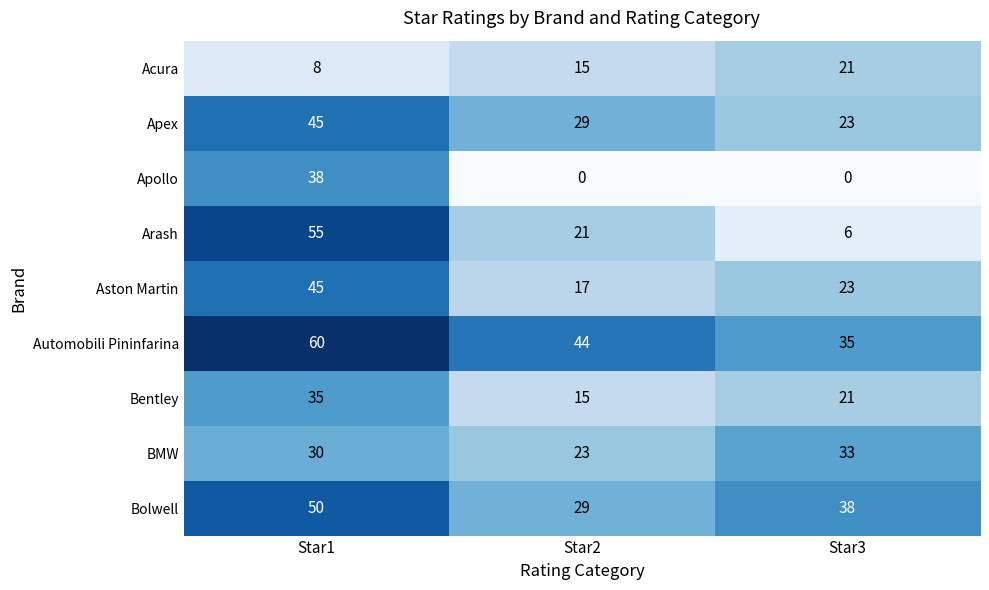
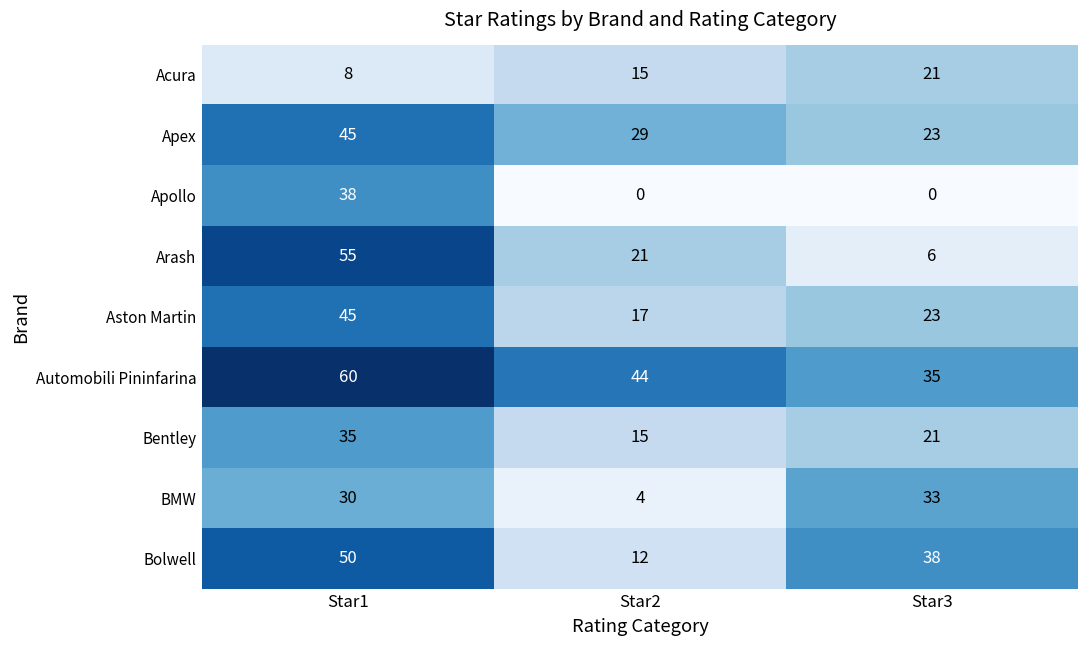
  {
    "Acura": {
      "Star1": 8,
      "Star2": 15,
      "Star3": 21
    },
    "Apex": {
      "Star1": 45,
      "Star2": 29,
      "Star3": 23
    },
    "Apollo": {
      "Star1": 38,
      "Star2": 0,
      "Star3": 0
    },
    "Arash": {
      "Star1": 55,
      "Star2": 21,
      "Star3": 6
    },
    "Aston Martin": {
      "Star1": 45,
      "Star2": 17,
      "Star3": 23
    },
    "Automobili Pininfarina": {
      "Star1": 60,
      "Star2": 44,
      "Star3": 35
    },
    "Bentley": {
      "Star1": 35,
      "Star2": 15,
      "Star3": 21
    },
    "BMW": {
      "Star1": 30,
-     "Star2": 23,
+     "Star2": 4,
      "Star3": 33
    },
    "Bolwell": {
      "Star1": 50,
-     "Star2": 29,
+     "Star2": 12,
      "Star3": 38
    }
  }
